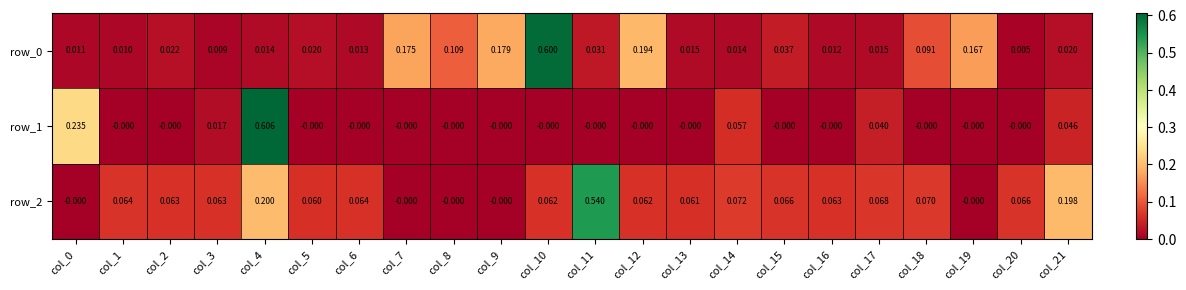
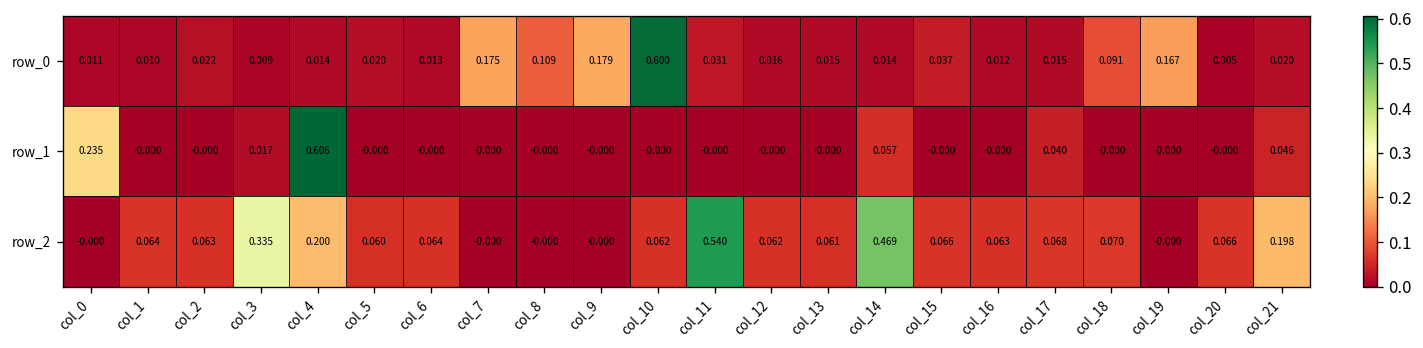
  {
    "row_0": {
      "col_0": 0.011,
      "col_1": 0.010,
      "col_2": 0.022,
      "col_3": 0.009,
      "col_4": 0.014,
      "col_5": 0.020,
      "col_6": 0.013,
      "col_7": 0.175,
      "col_8": 0.109,
      "col_9": 0.179,
      "col_10": 0.600,
      "col_11": 0.031,
-     "col_12": 0.194,
+     "col_12": 0.016,
      "col_13": 0.015,
      "col_14": 0.014,
      "col_15": 0.037,
      "col_16": 0.012,
      "col_17": 0.015,
      "col_18": 0.091,
      "col_19": 0.167,
      "col_20": 0.005,
      "col_21": 0.020
    },
    "row_1": {
      "col_0": 0.235,
      "col_1": -0.000,
      "col_2": -0.000,
      "col_3": 0.017,
      "col_4": 0.606,
      "col_5": -0.000,
      "col_6": -0.000,
      "col_7": -0.000,
      "col_8": -0.000,
      "col_9": -0.000,
      "col_10": -0.000,
      "col_11": -0.000,
      "col_12": -0.000,
      "col_13": -0.000,
      "col_14": 0.057,
      "col_15": -0.000,
      "col_16": -0.000,
      "col_17": 0.040,
      "col_18": -0.000,
      "col_19": -0.000,
      "col_20": -0.000,
      "col_21": 0.046
    },
    "row_2": {
      "col_0": -0.000,
      "col_1": 0.064,
      "col_2": 0.063,
-     "col_3": 0.063,
+     "col_3": 0.335,
      "col_4": 0.200,
      "col_5": 0.060,
      "col_6": 0.064,
      "col_7": -0.000,
      "col_8": -0.000,
      "col_9": -0.000,
      "col_10": 0.062,
      "col_11": 0.540,
      "col_12": 0.062,
      "col_13": 0.061,
-     "col_14": 0.072,
+     "col_14": 0.469,
      "col_15": 0.066,
      "col_16": 0.063,
      "col_17": 0.068,
      "col_18": 0.070,
      "col_19": -0.000,
      "col_20": 0.066,
      "col_21": 0.198
    }
  }
